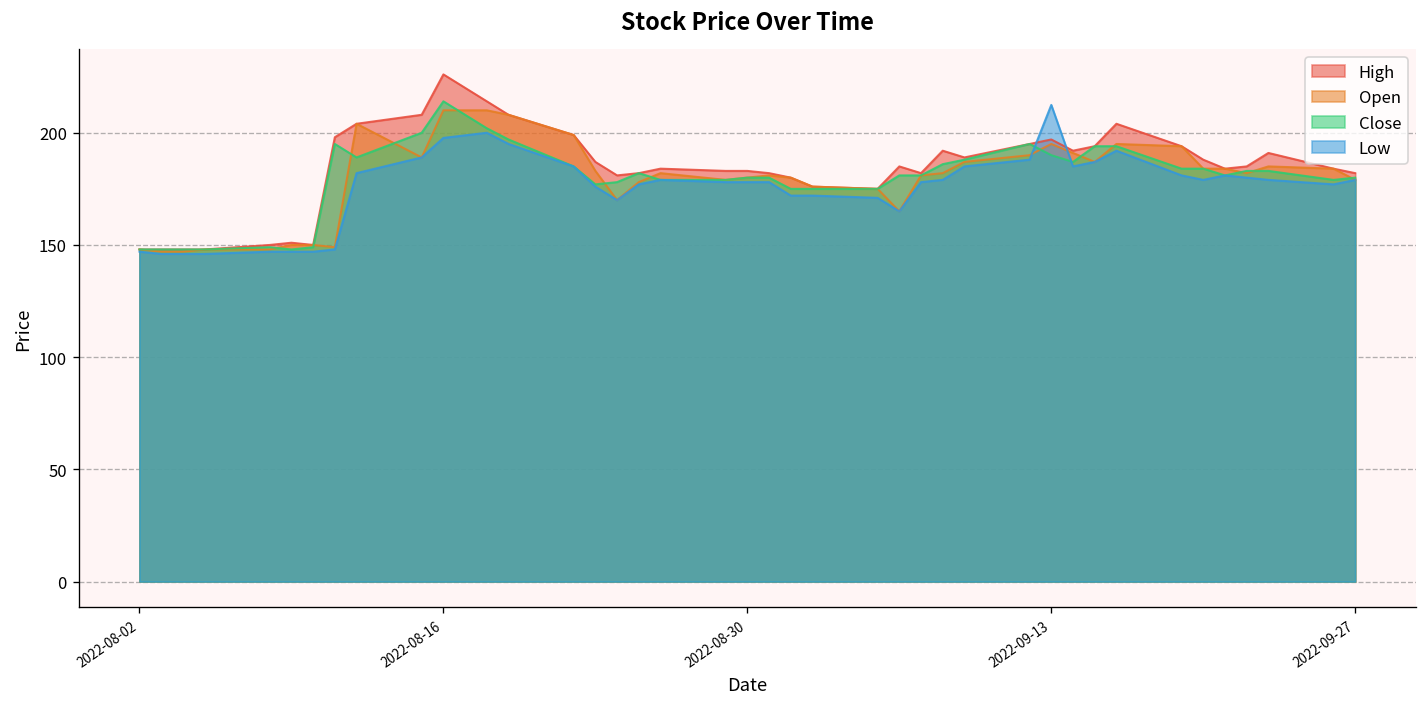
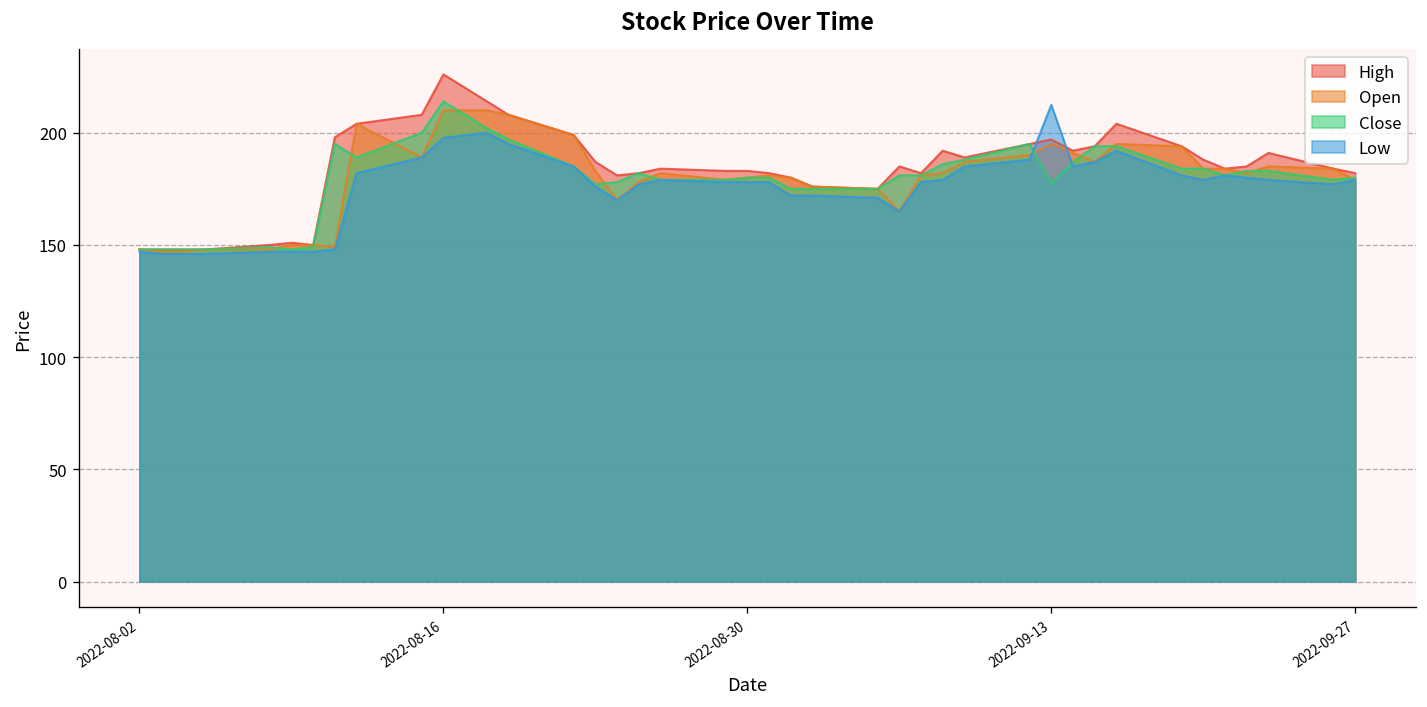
  {
    "Close": {
      "2022-08-16": 214,
-     "2022-09-13": 190
+     "2022-09-13": 177
    },
    "Low": {
      "2022-08-16": 198,
      "2022-08-30": 178,
      "2022-09-13": 212
    }
  }
